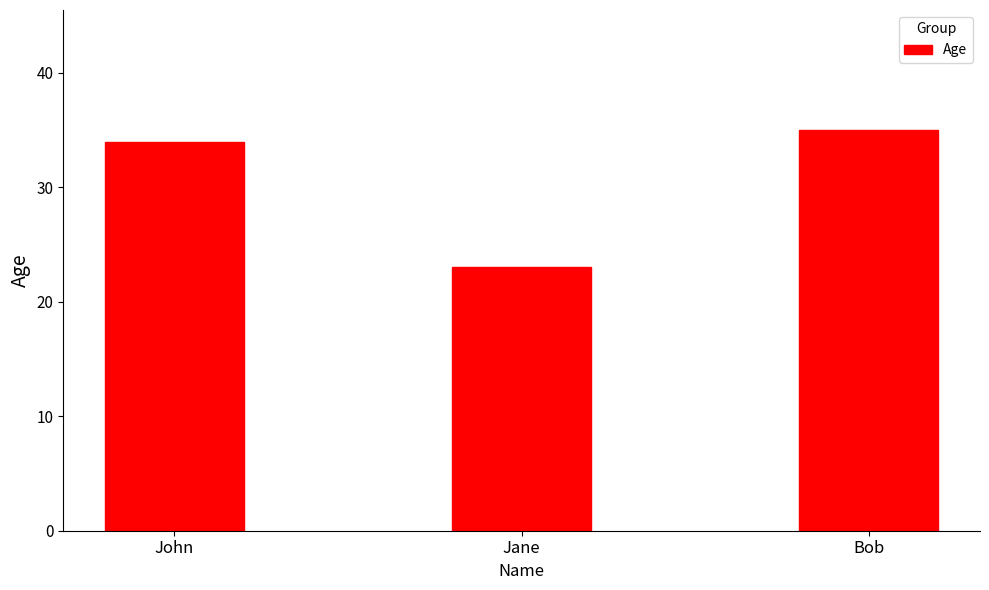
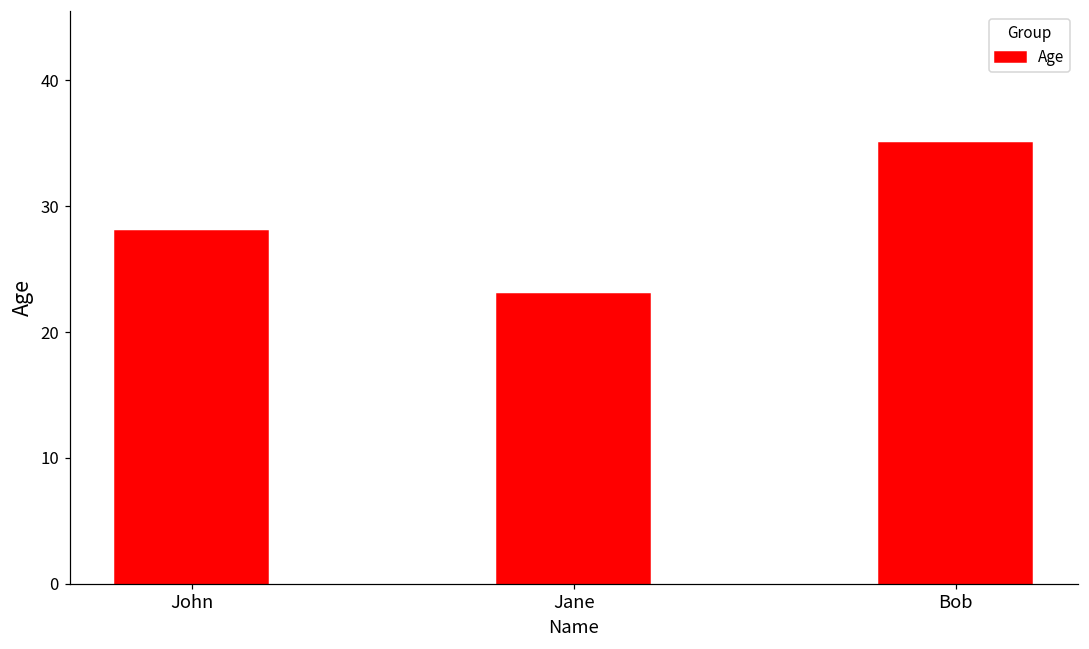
  {
-   "John": 34,
+   "John": 28,
    "Jane": 23,
    "Bob": 35
  }
